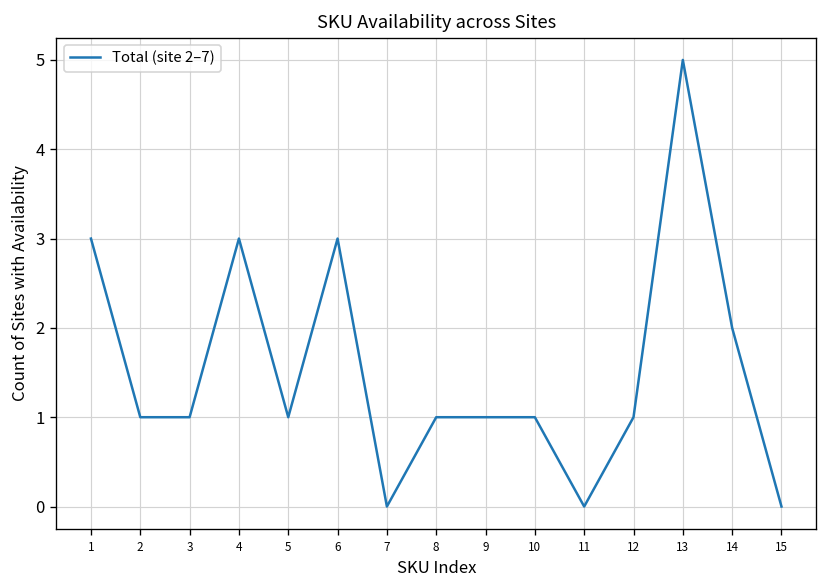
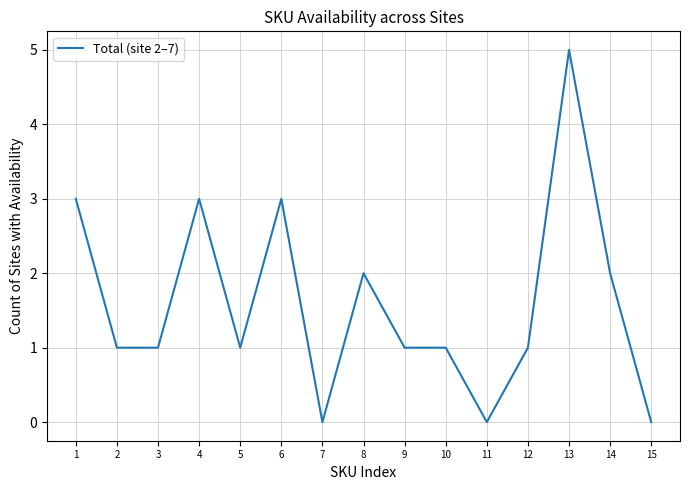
  {
    "1": 3,
    "2": 1,
    "3": 1,
    "4": 3,
    "5": 1,
    "6": 3,
    "7": 0,
-   "8": 1,
+   "8": 2,
    "9": 1,
    "10": 1,
    "11": 0,
    "12": 1,
    "13": 5,
    "14": 2,
    "15": 0
  }
